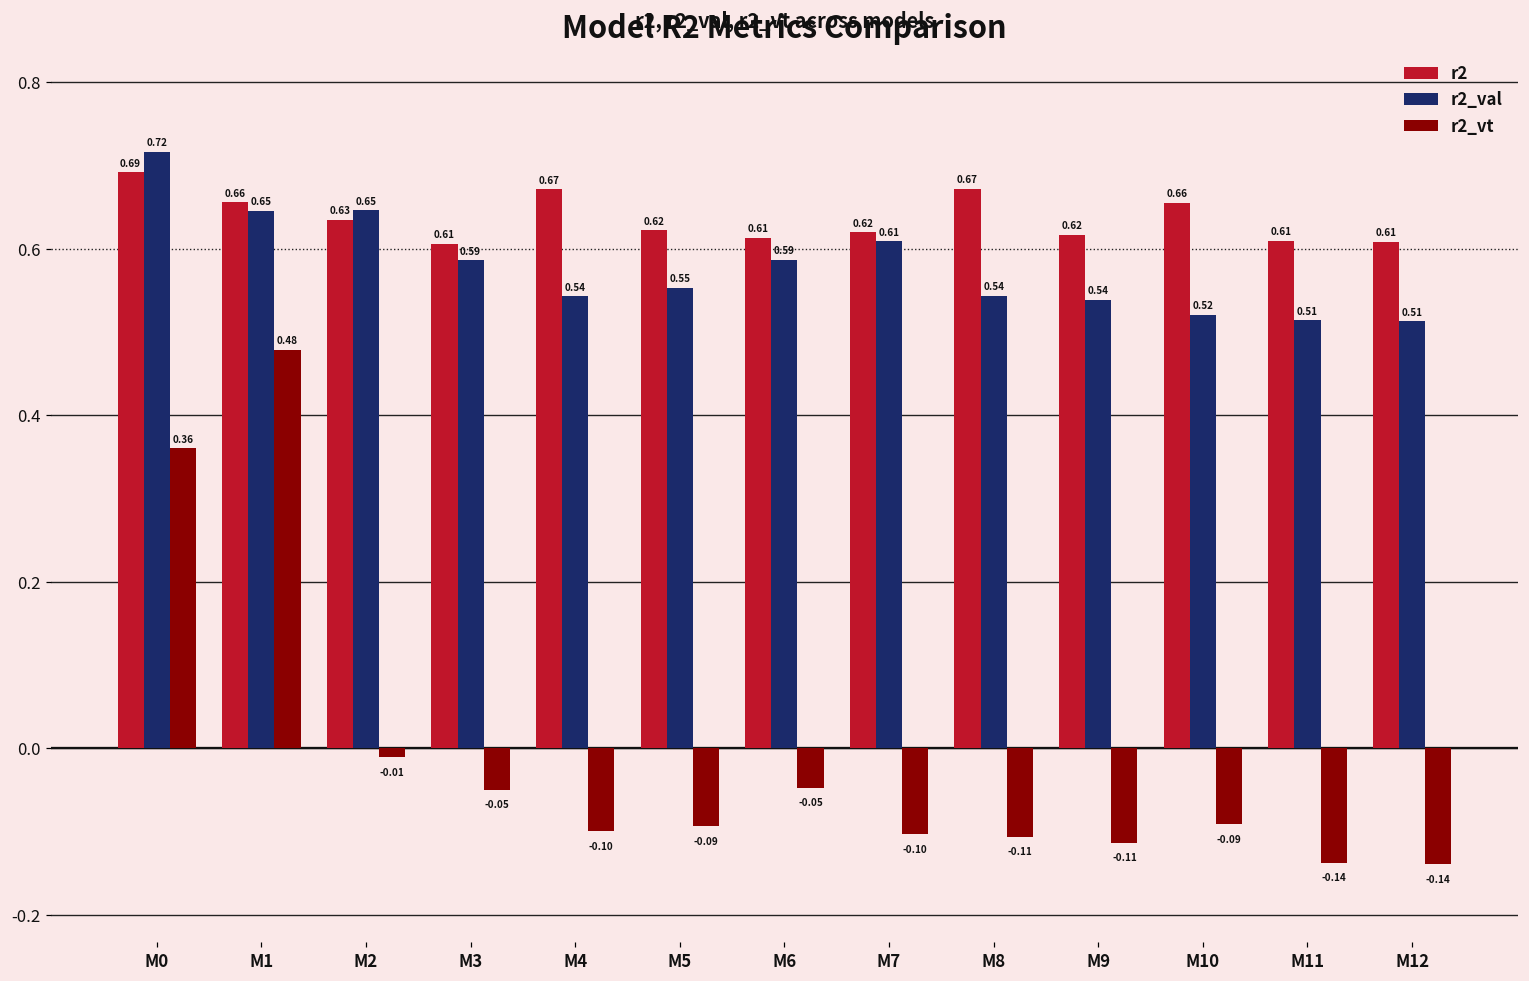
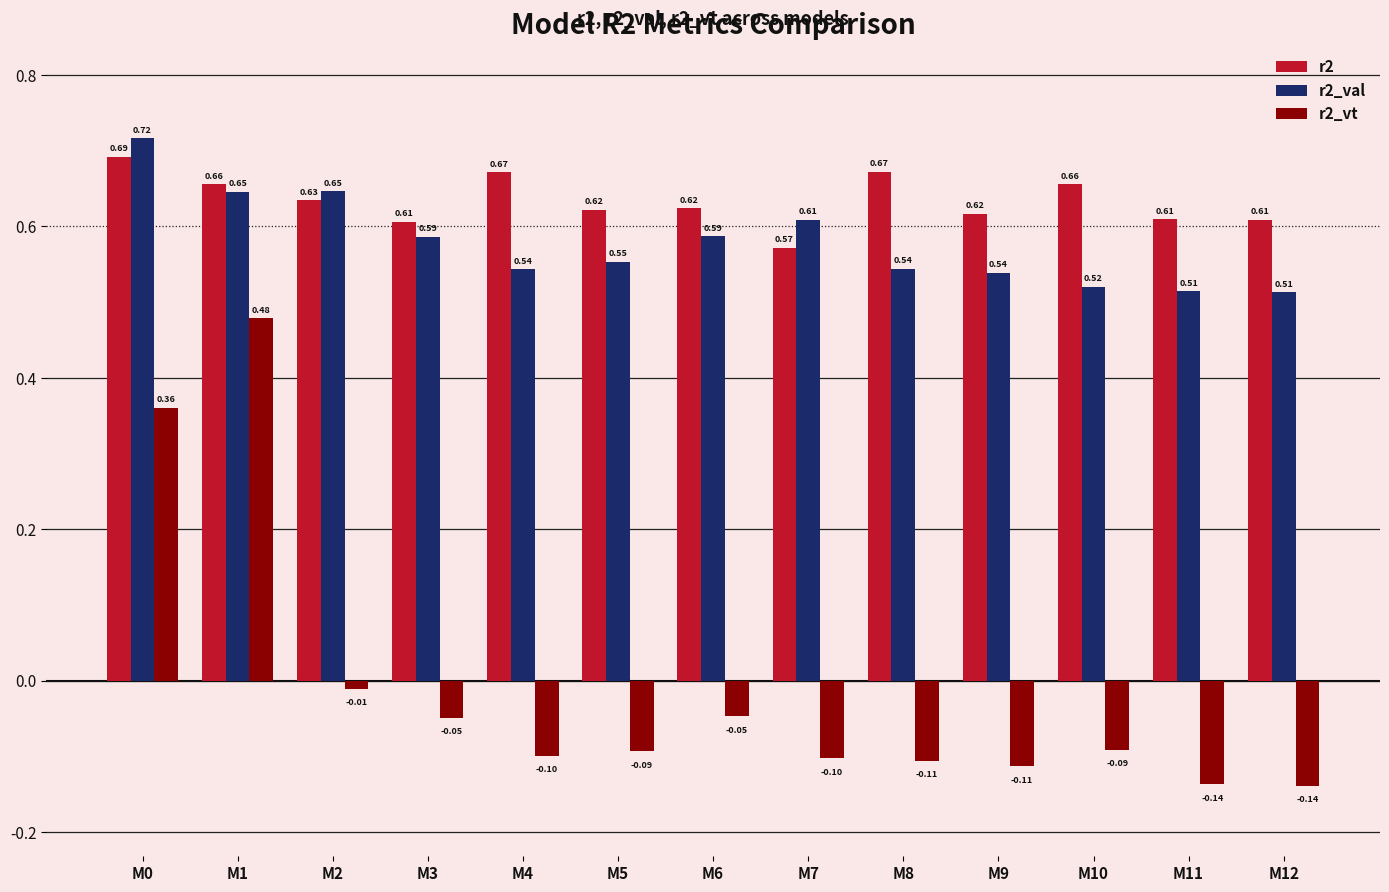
  {
    "r2": {
      "M0": 0.69,
      "M1": 0.66,
      "M2": 0.63,
      "M3": 0.61,
      "M4": 0.67,
      "M5": 0.62,
-     "M6": 0.61,
-     "M7": 0.62,
+     "M6": 0.62,
+     "M7": 0.57,
      "M8": 0.67,
      "M9": 0.62,
      "M10": 0.66,
      "M11": 0.61,
      "M12": 0.61
    },
    "r2_val": {
      "M0": 0.72,
      "M1": 0.65,
      "M2": 0.65,
      "M3": 0.59,
      "M4": 0.54,
      "M5": 0.55,
      "M6": 0.59,
      "M7": 0.61,
      "M8": 0.54,
      "M9": 0.54,
      "M10": 0.52,
      "M11": 0.51,
      "M12": 0.51
    },
    "r2_vt": {
      "M0": 0.36,
      "M1": 0.48,
      "M2": -0.01,
      "M3": -0.05,
      "M4": -0.10,
      "M5": -0.09,
      "M6": -0.05,
      "M7": -0.10,
      "M8": -0.11,
      "M9": -0.11,
      "M10": -0.09,
      "M11": -0.14,
      "M12": -0.14
    }
  }
